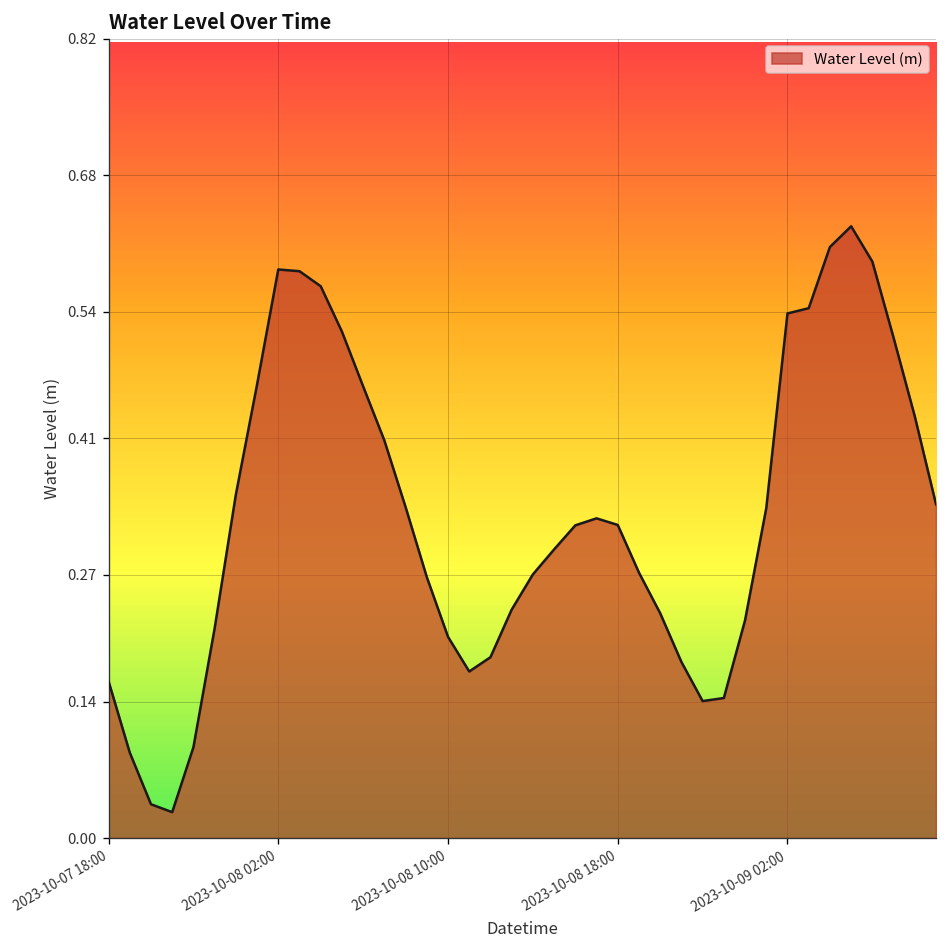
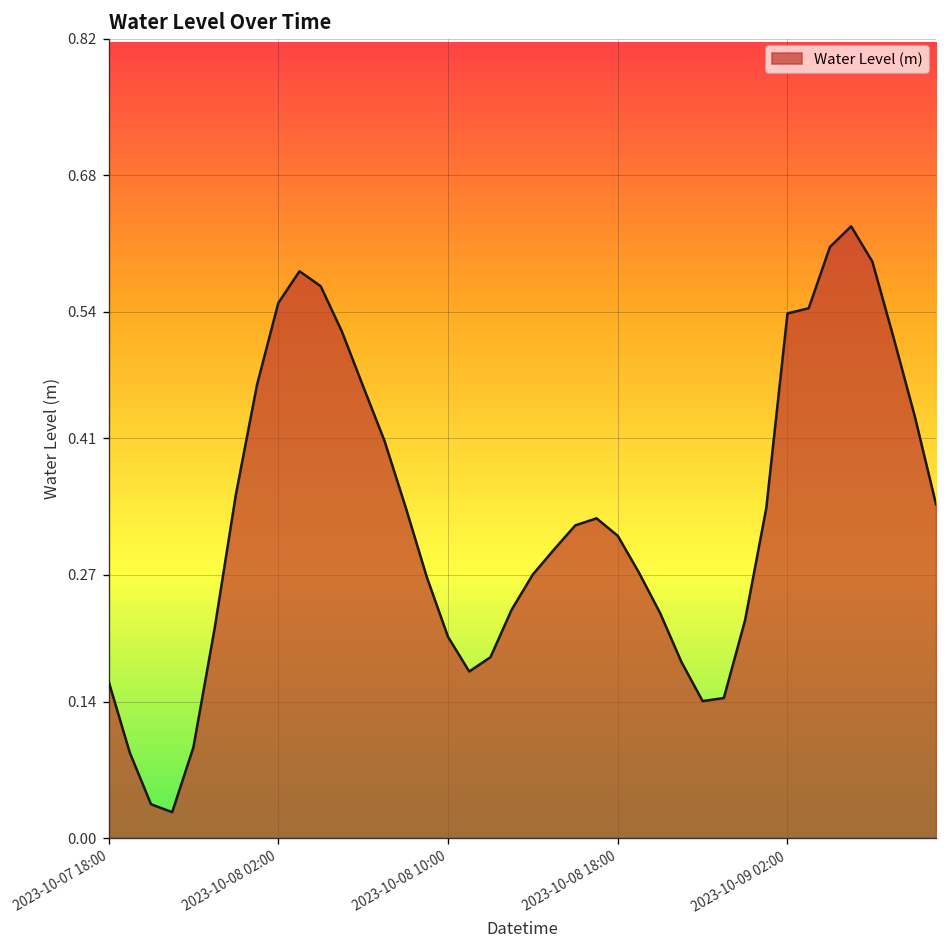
  {
    "2023-10-07 18:00": 0.16,
-   "2023-10-08 02:00": 0.58,
+   "2023-10-08 02:00": 0.55,
    "2023-10-08 10:00": 0.21,
-   "2023-10-08 18:00": 0.32,
+   "2023-10-08 18:00": 0.31,
    "2023-10-09 02:00": 0.54
  }
